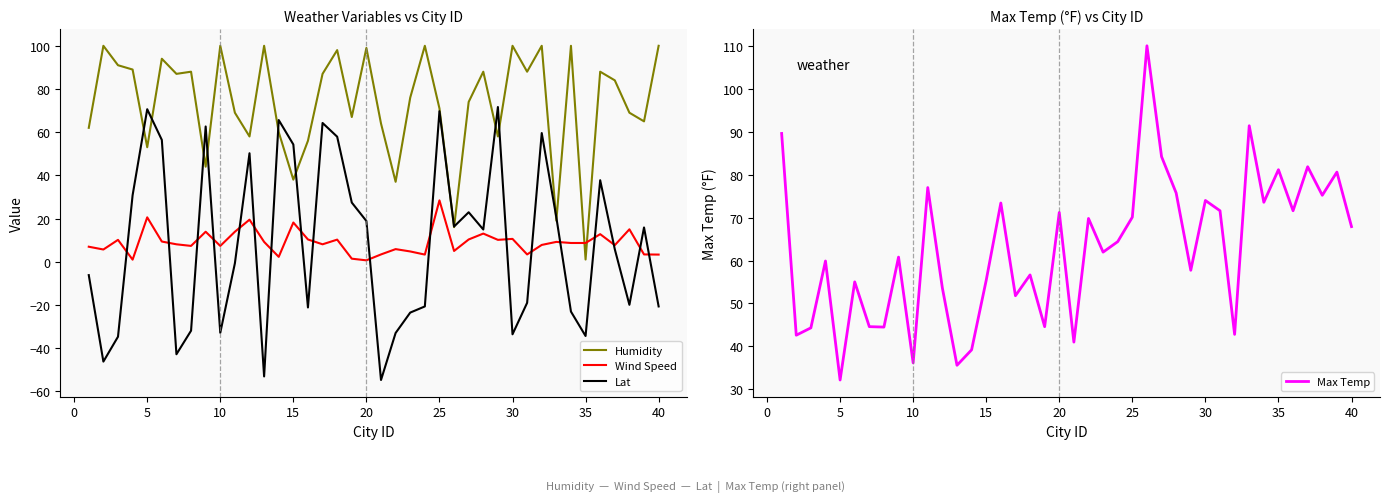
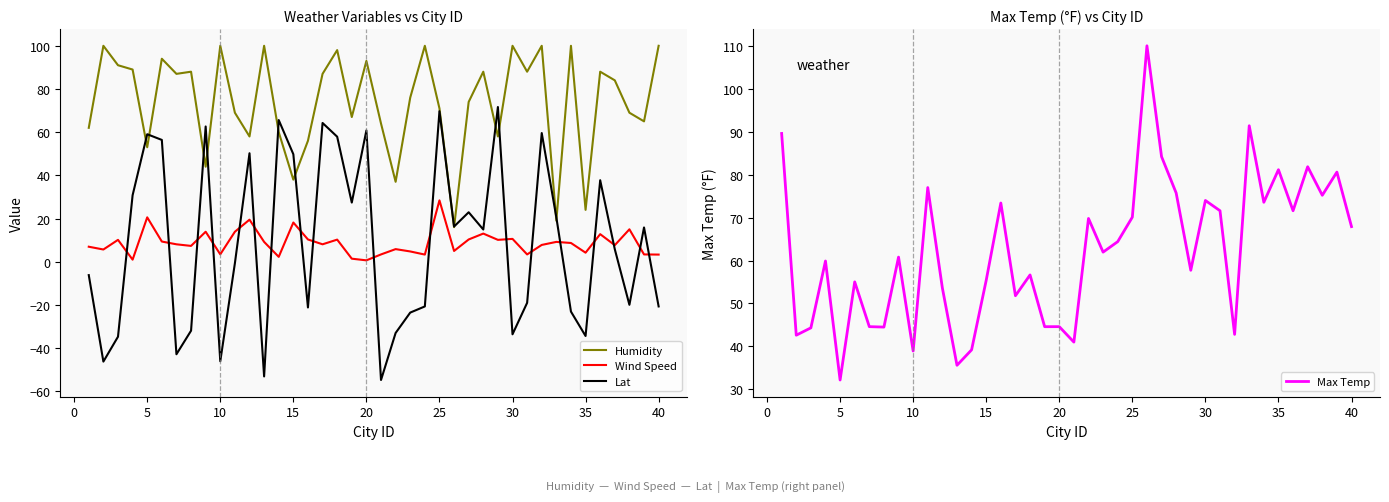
  {
    "Weather Variables vs City ID": {
      "Humidity": {
        "5": 53,
        "10": 100,
        "15": 38,
-       "20": 99,
+       "20": 93,
        "25": 71,
        "30": 100,
-       "35": 1,
+       "35": 24,
        "40": 100
      },
      "Wind Speed": {
        "5": 21,
-       "10": 7,
+       "10": 3,
        "15": 18,
        "20": 1,
        "25": 28,
        "30": 11,
-       "35": 9,
+       "35": 4,
        "40": 3
      },
      "Lat": {
-       "5": 71,
-       "10": -33,
-       "15": 54,
-       "20": 19,
+       "5": 59,
+       "10": -46,
+       "15": 50,
+       "20": 61,
        "25": 70,
        "30": -34,
        "35": -34,
        "40": -21
      }
    },
    "Max Temp (°F) vs City ID": {
      "5": 32,
-     "10": 36,
+     "10": 39,
      "15": 55,
-     "20": 71,
+     "20": 45,
      "25": 70,
      "30": 74,
      "35": 81,
      "40": 68
    }
  }
